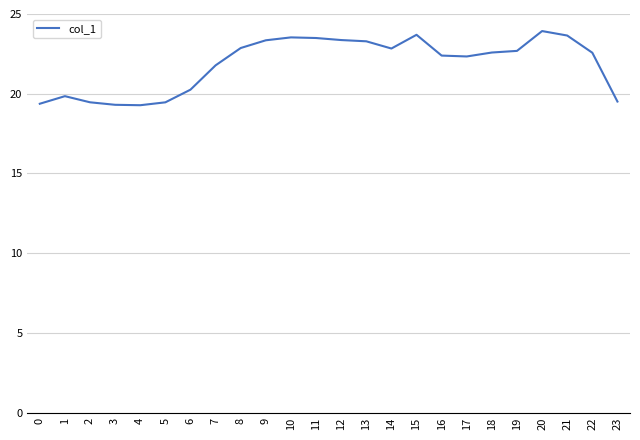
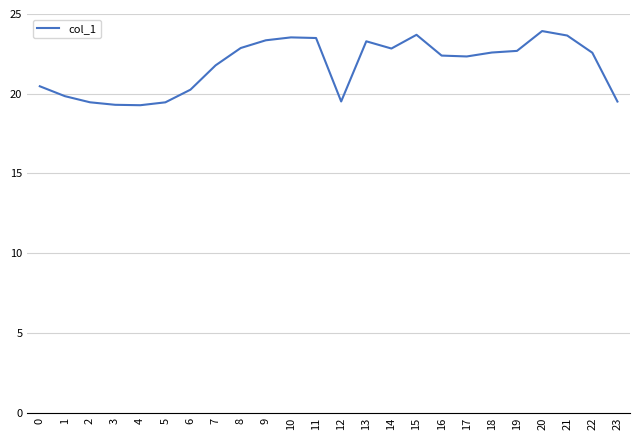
  {
-   "0": 19.4,
+   "0": 20.5,
    "1": 19.8,
    "2": 19.5,
    "3": 19.3,
    "4": 19.3,
    "5": 19.5,
    "6": 20.3,
    "7": 21.8,
    "8": 22.9,
    "9": 23.4,
    "10": 23.5,
    "11": 23.5,
-   "12": 23.4,
+   "12": 19.5,
    "13": 23.3,
    "14": 22.8,
    "15": 23.7,
    "16": 22.4,
    "17": 22.3,
    "18": 22.6,
    "19": 22.7,
    "20": 23.9,
    "21": 23.7,
    "22": 22.6,
    "23": 19.5
  }
